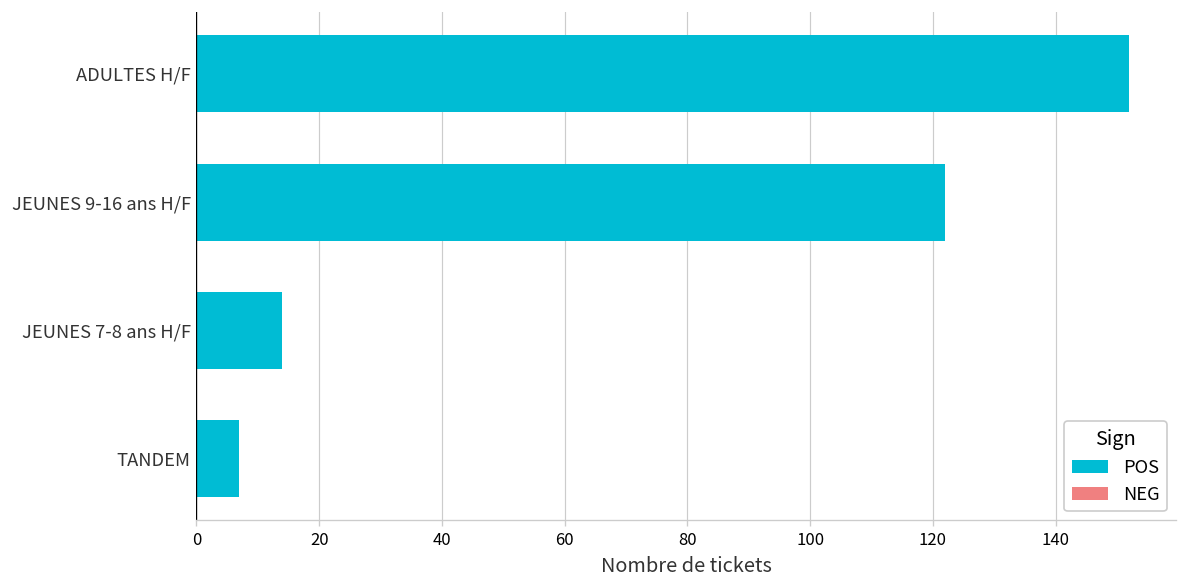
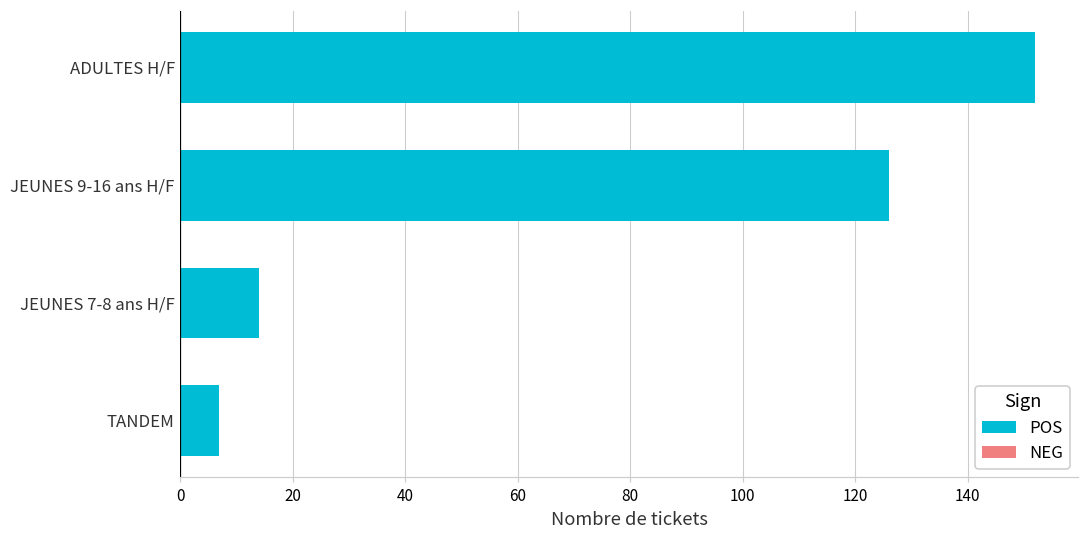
  {
    "POS": {
      "ADULTES H/F": 152,
-     "JEUNES 9-16 ans H/F": 122,
+     "JEUNES 9-16 ans H/F": 126,
      "JEUNES 7-8 ans H/F": 14,
      "TANDEM": 7
    },
    "NEG": {
      "ADULTES H/F": 0,
      "JEUNES 9-16 ans H/F": 0,
      "JEUNES 7-8 ans H/F": 0,
      "TANDEM": 0
    }
  }
